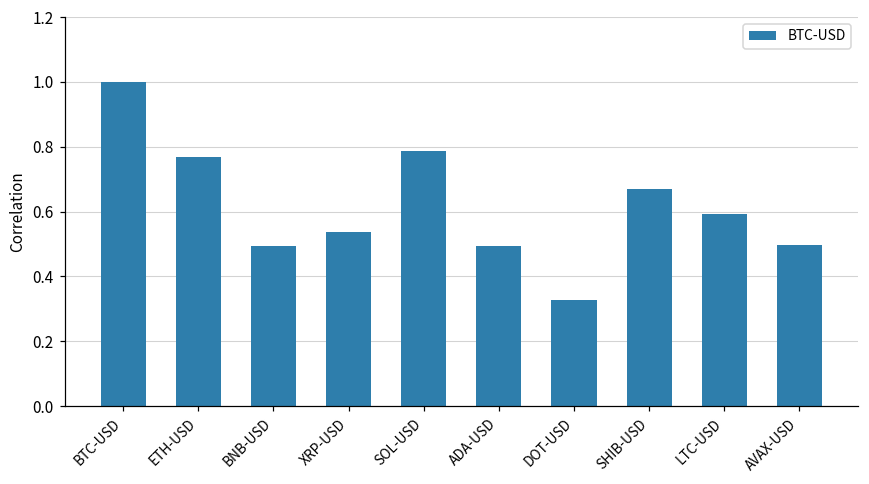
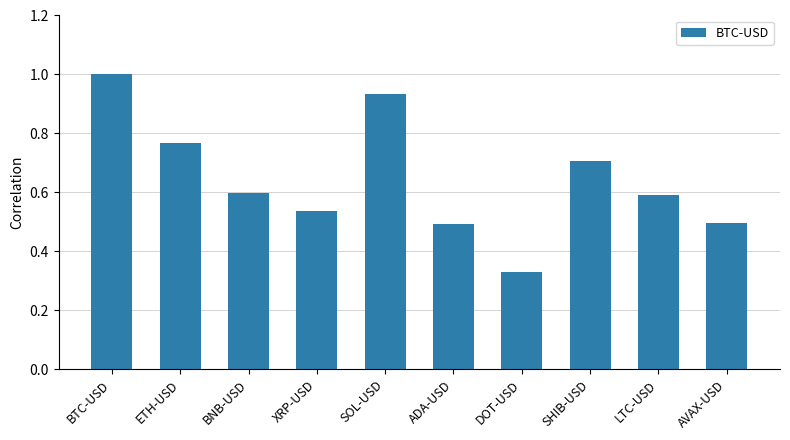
  {
    "BTC-USD": 1.00,
    "ETH-USD": 0.77,
-   "BNB-USD": 0.50,
+   "BNB-USD": 0.60,
    "XRP-USD": 0.54,
-   "SOL-USD": 0.79,
+   "SOL-USD": 0.93,
    "ADA-USD": 0.49,
    "DOT-USD": 0.33,
-   "SHIB-USD": 0.67,
+   "SHIB-USD": 0.71,
    "LTC-USD": 0.59,
    "AVAX-USD": 0.50
  }
